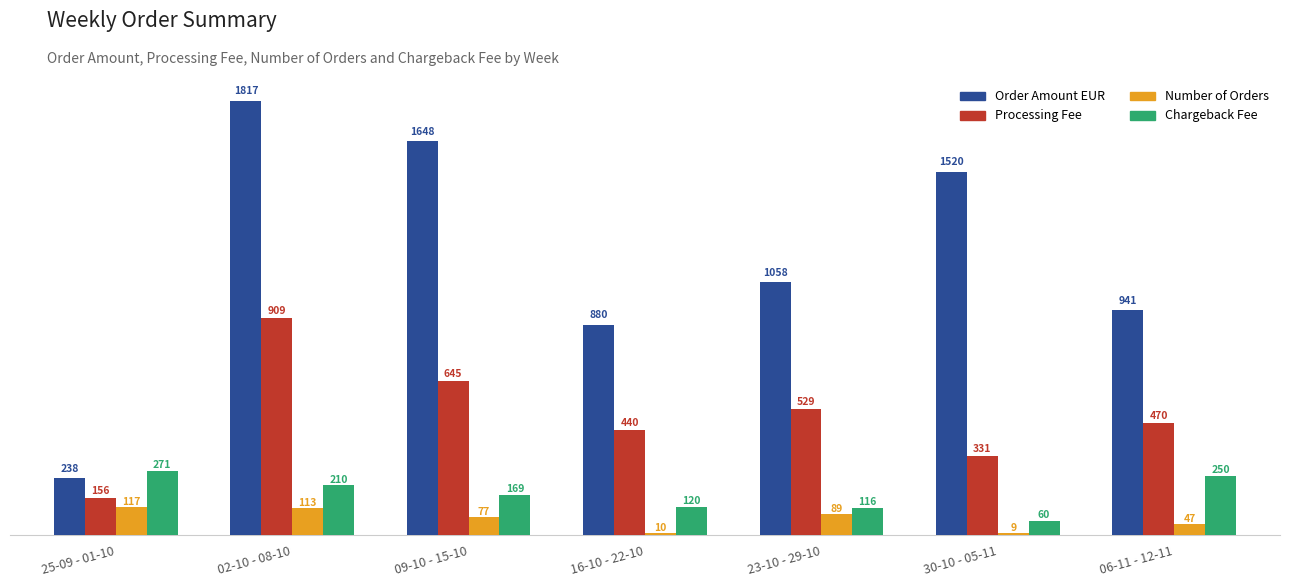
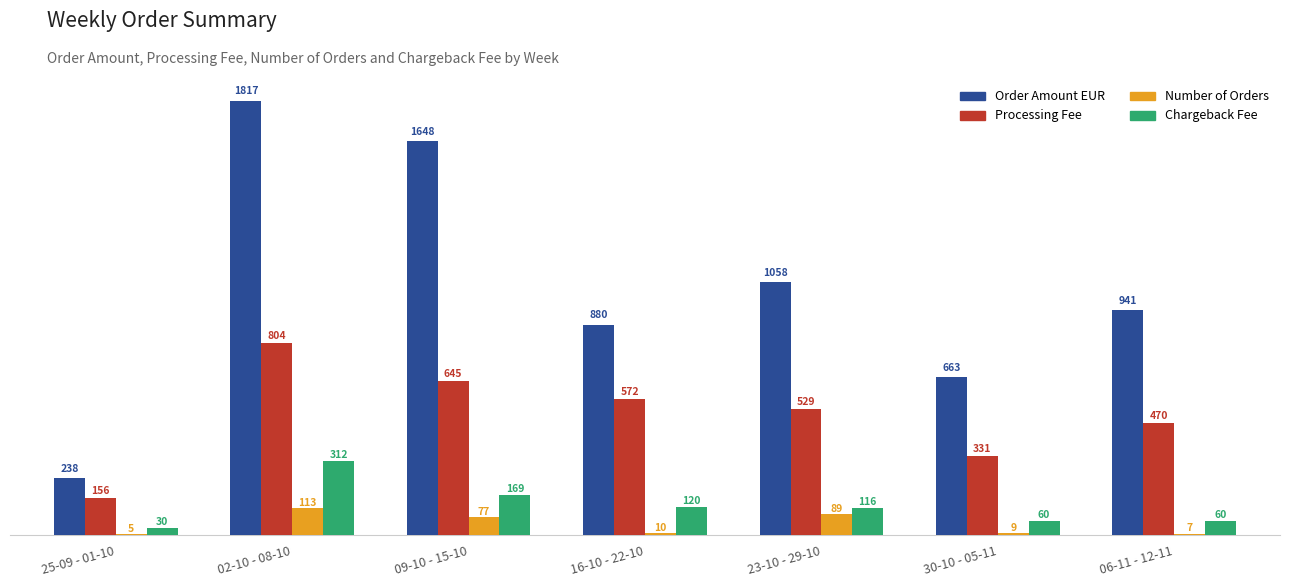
  {
    "Order Amount EUR": {
      "25-09 - 01-10": 238,
      "02-10 - 08-10": 1817,
      "09-10 - 15-10": 1648,
      "16-10 - 22-10": 880,
      "23-10 - 29-10": 1058,
-     "30-10 - 05-11": 1520,
+     "30-10 - 05-11": 663,
      "06-11 - 12-11": 941
    },
    "Processing Fee": {
      "25-09 - 01-10": 156,
-     "02-10 - 08-10": 909,
+     "02-10 - 08-10": 804,
      "09-10 - 15-10": 645,
-     "16-10 - 22-10": 440,
+     "16-10 - 22-10": 572,
      "23-10 - 29-10": 529,
      "30-10 - 05-11": 331,
      "06-11 - 12-11": 470
    },
    "Number of Orders": {
-     "25-09 - 01-10": 117,
+     "25-09 - 01-10": 5,
      "02-10 - 08-10": 113,
      "09-10 - 15-10": 77,
      "16-10 - 22-10": 10,
      "23-10 - 29-10": 89,
      "30-10 - 05-11": 9,
-     "06-11 - 12-11": 47
+     "06-11 - 12-11": 7
    },
    "Chargeback Fee": {
-     "25-09 - 01-10": 271,
-     "02-10 - 08-10": 210,
+     "25-09 - 01-10": 30,
+     "02-10 - 08-10": 312,
      "09-10 - 15-10": 169,
      "16-10 - 22-10": 120,
      "23-10 - 29-10": 116,
      "30-10 - 05-11": 60,
-     "06-11 - 12-11": 250
+     "06-11 - 12-11": 60
    }
  }
